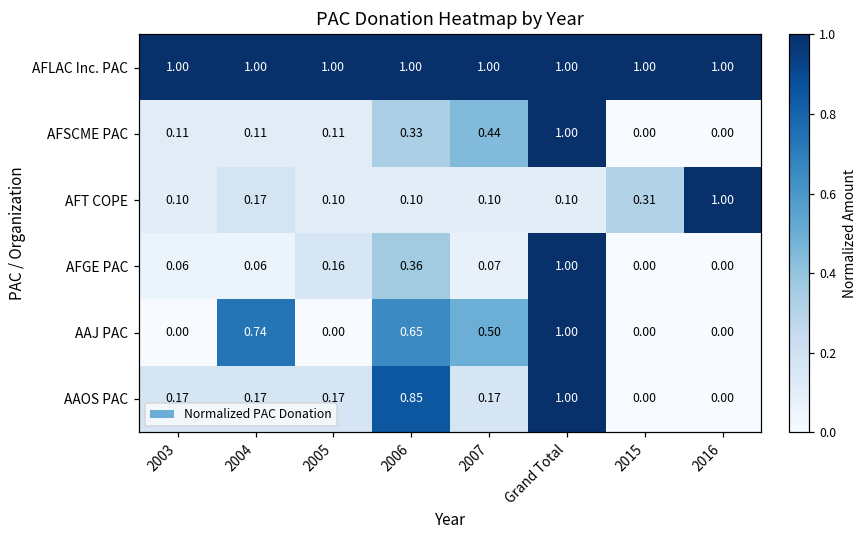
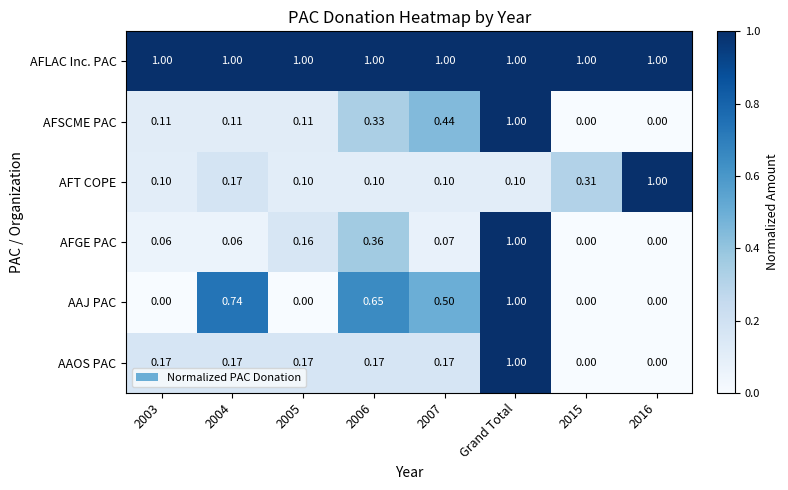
  {
    "AFLAC Inc. PAC": {
      "2003": 1.00,
      "2004": 1.00,
      "2005": 1.00,
      "2006": 1.00,
      "2007": 1.00,
      "Grand Total": 1.00,
      "2015": 1.00,
      "2016": 1.00
    },
    "AFSCME PAC": {
      "2003": 0.11,
      "2004": 0.11,
      "2005": 0.11,
      "2006": 0.33,
      "2007": 0.44,
      "Grand Total": 1.00,
      "2015": 0.00,
      "2016": 0.00
    },
    "AFT COPE": {
      "2003": 0.10,
      "2004": 0.17,
      "2005": 0.10,
      "2006": 0.10,
      "2007": 0.10,
      "Grand Total": 0.10,
      "2015": 0.31,
      "2016": 1.00
    },
    "AFGE PAC": {
      "2003": 0.06,
      "2004": 0.06,
      "2005": 0.16,
      "2006": 0.36,
      "2007": 0.07,
      "Grand Total": 1.00,
      "2015": 0.00,
      "2016": 0.00
    },
    "AAJ PAC": {
      "2003": 0.00,
      "2004": 0.74,
      "2005": 0.00,
      "2006": 0.65,
      "2007": 0.50,
      "Grand Total": 1.00,
      "2015": 0.00,
      "2016": 0.00
    },
    "AAOS PAC": {
      "2003": 0.17,
      "2004": 0.17,
      "2005": 0.17,
-     "2006": 0.85,
+     "2006": 0.17,
      "2007": 0.17,
      "Grand Total": 1.00,
      "2015": 0.00,
      "2016": 0.00
    }
  }
